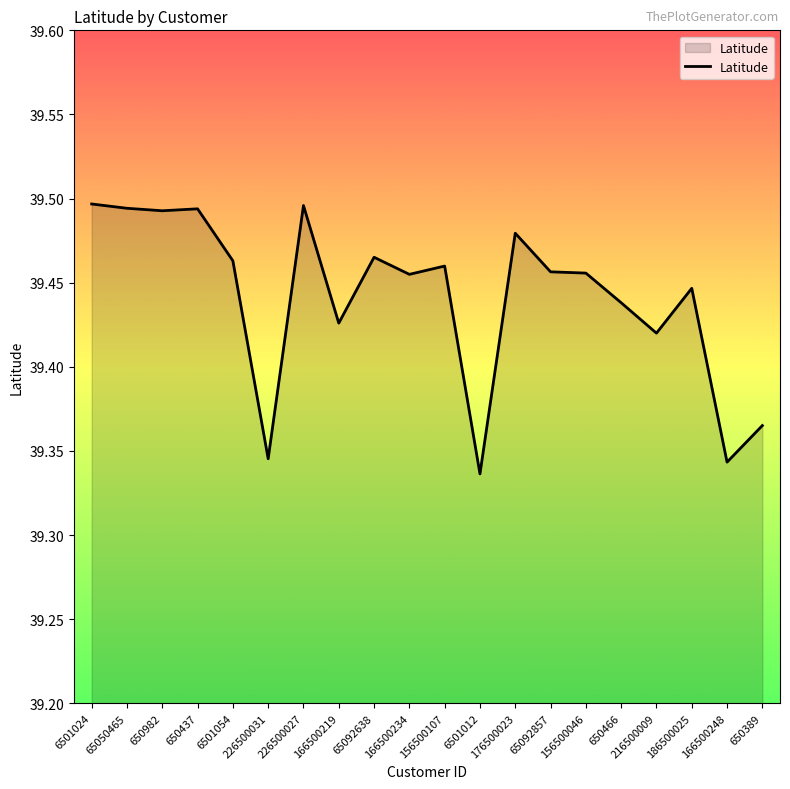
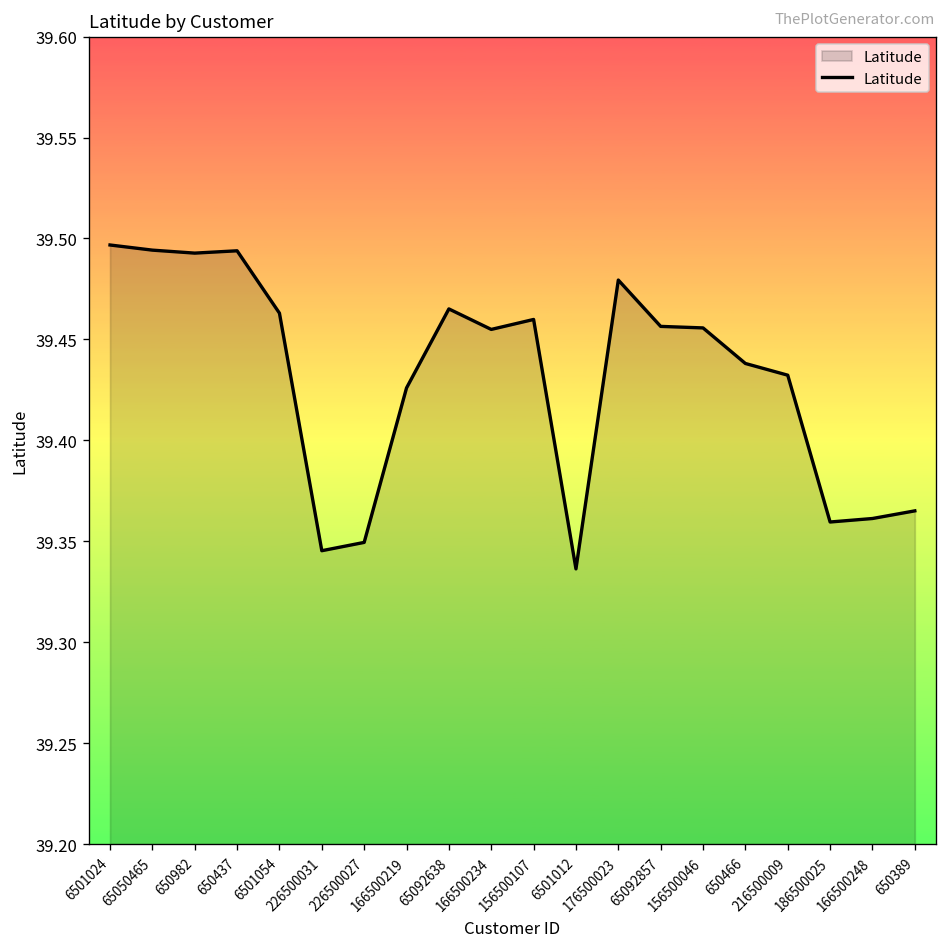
  {
    "6501024": 39.497,
    "65050465": 39.494,
    "650982": 39.493,
    "650437": 39.494,
    "6501054": 39.463,
    "226500031": 39.345,
-   "226500027": 39.496,
+   "226500027": 39.349,
    "166500219": 39.426,
    "65092638": 39.465,
    "166500234": 39.455,
    "156500107": 39.460,
    "6501012": 39.336,
    "176500023": 39.479,
    "65092857": 39.456,
    "156500046": 39.456,
    "650466": 39.438,
-   "216500009": 39.420,
-   "186500025": 39.447,
-   "166500248": 39.343,
+   "216500009": 39.432,
+   "186500025": 39.360,
+   "166500248": 39.361,
    "650389": 39.365
  }
